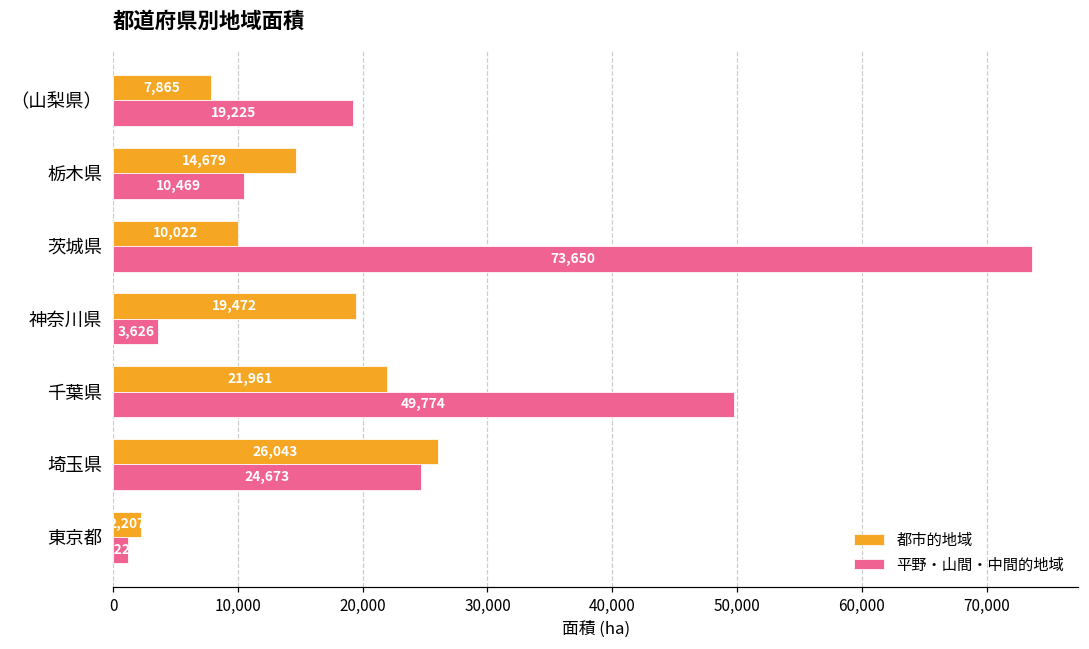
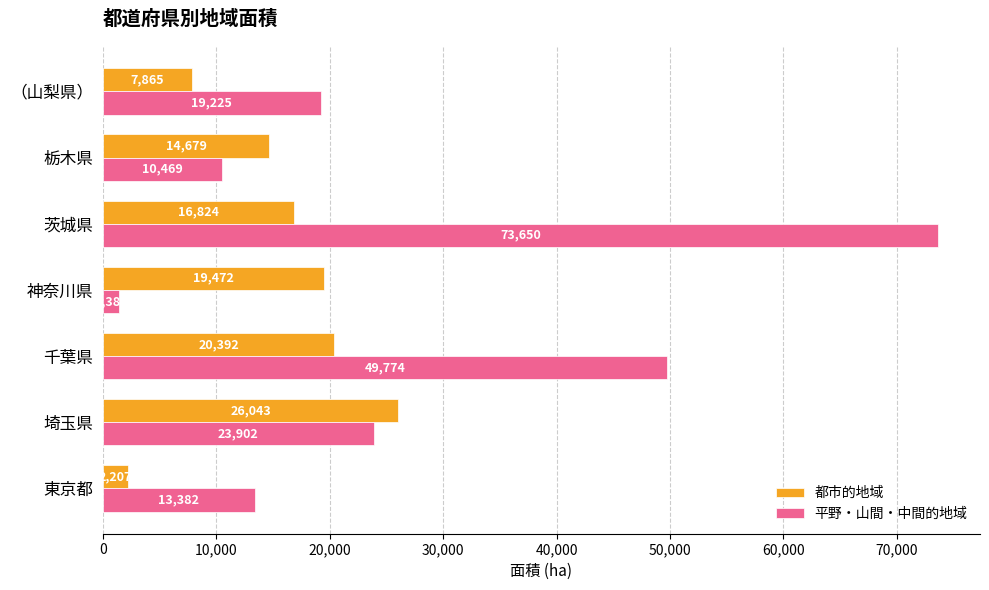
  {
    "都市的地域": {
      "（山梨県）": "7,865",
      "栃木県": "14,679",
-     "茨城県": "10,022",
+     "茨城県": "16,824",
      "神奈川県": "19,472",
-     "千葉県": "21,961",
+     "千葉県": "20,392",
      "埼玉県": "26,043",
      "東京都": "2,207"
    },
    "平野・山間・中間的地域": {
      "（山梨県）": "19,225",
      "栃木県": "10,469",
      "茨城県": "73,650",
-     "神奈川県": "3,600",
+     "神奈川県": "1,400",
      "千葉県": "49,774",
-     "埼玉県": "24,673",
-     "東京都": "1,200"
+     "埼玉県": "23,902",
+     "東京都": "13,400"
    }
  }
